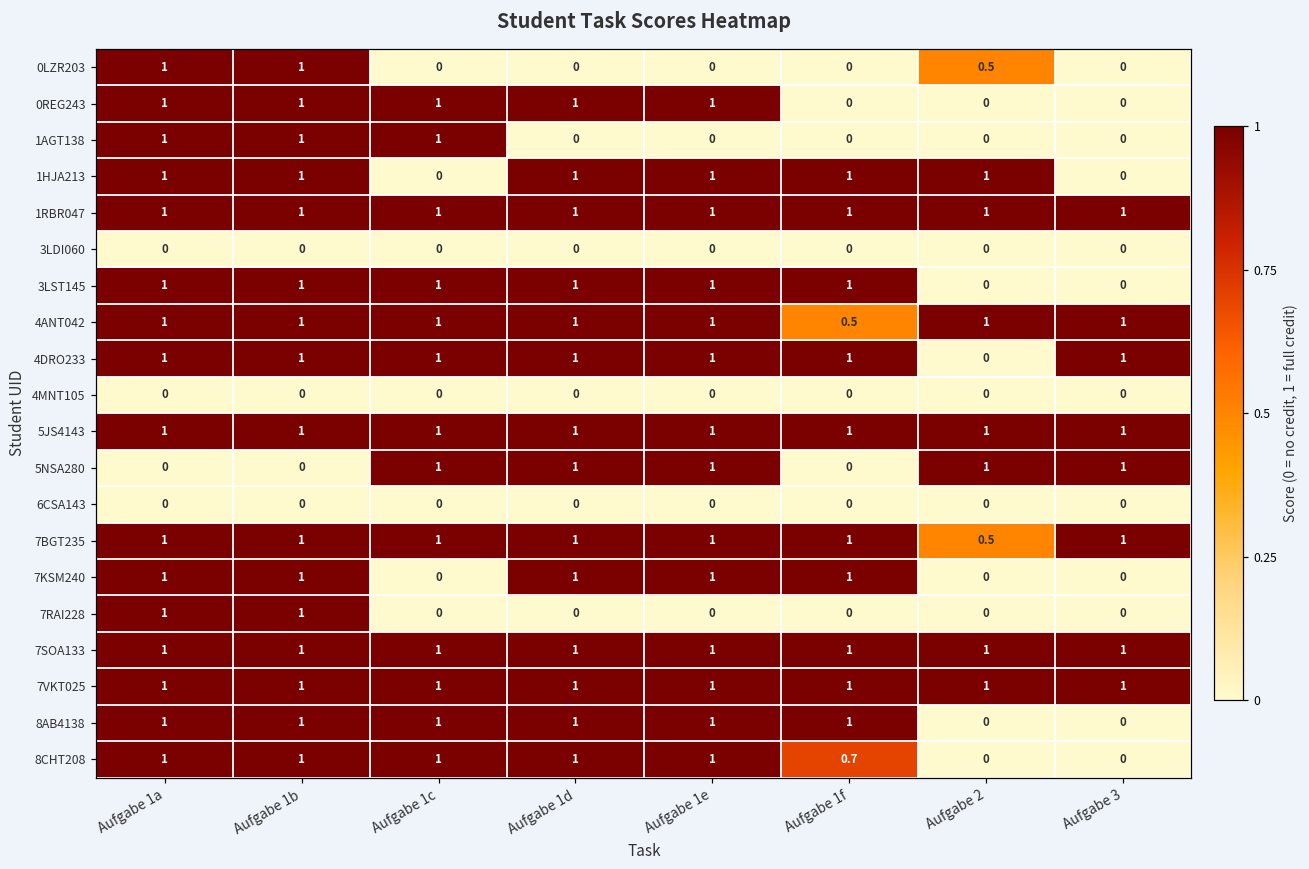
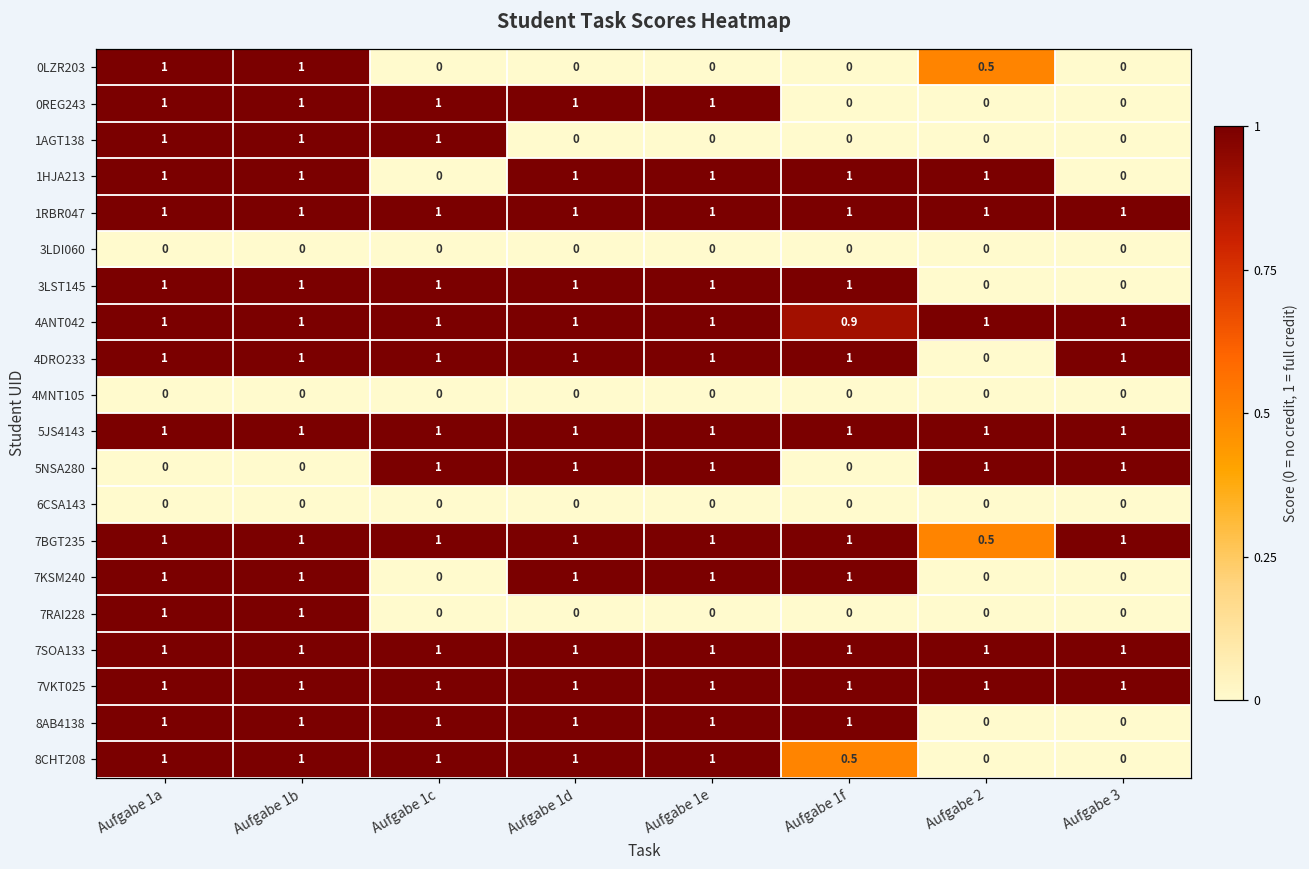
  {
    "0LZR203": {
      "Aufgabe 1a": 1,
      "Aufgabe 1b": 1,
      "Aufgabe 1c": 0,
      "Aufgabe 1d": 0,
      "Aufgabe 1e": 0,
      "Aufgabe 1f": 0,
      "Aufgabe 2": 0.5,
      "Aufgabe 3": 0
    },
    "0REG243": {
      "Aufgabe 1a": 1,
      "Aufgabe 1b": 1,
      "Aufgabe 1c": 1,
      "Aufgabe 1d": 1,
      "Aufgabe 1e": 1,
      "Aufgabe 1f": 0,
      "Aufgabe 2": 0,
      "Aufgabe 3": 0
    },
    "1AGT138": {
      "Aufgabe 1a": 1,
      "Aufgabe 1b": 1,
      "Aufgabe 1c": 1,
      "Aufgabe 1d": 0,
      "Aufgabe 1e": 0,
      "Aufgabe 1f": 0,
      "Aufgabe 2": 0,
      "Aufgabe 3": 0
    },
    "1HJA213": {
      "Aufgabe 1a": 1,
      "Aufgabe 1b": 1,
      "Aufgabe 1c": 0,
      "Aufgabe 1d": 1,
      "Aufgabe 1e": 1,
      "Aufgabe 1f": 1,
      "Aufgabe 2": 1,
      "Aufgabe 3": 0
    },
    "1RBR047": {
      "Aufgabe 1a": 1,
      "Aufgabe 1b": 1,
      "Aufgabe 1c": 1,
      "Aufgabe 1d": 1,
      "Aufgabe 1e": 1,
      "Aufgabe 1f": 1,
      "Aufgabe 2": 1,
      "Aufgabe 3": 1
    },
    "3LDI060": {
      "Aufgabe 1a": 0,
      "Aufgabe 1b": 0,
      "Aufgabe 1c": 0,
      "Aufgabe 1d": 0,
      "Aufgabe 1e": 0,
      "Aufgabe 1f": 0,
      "Aufgabe 2": 0,
      "Aufgabe 3": 0
    },
    "3LST145": {
      "Aufgabe 1a": 1,
      "Aufgabe 1b": 1,
      "Aufgabe 1c": 1,
      "Aufgabe 1d": 1,
      "Aufgabe 1e": 1,
      "Aufgabe 1f": 1,
      "Aufgabe 2": 0,
      "Aufgabe 3": 0
    },
    "4ANT042": {
      "Aufgabe 1a": 1,
      "Aufgabe 1b": 1,
      "Aufgabe 1c": 1,
      "Aufgabe 1d": 1,
      "Aufgabe 1e": 1,
-     "Aufgabe 1f": 0.5,
+     "Aufgabe 1f": 0.9,
      "Aufgabe 2": 1,
      "Aufgabe 3": 1
    },
    "4DRO233": {
      "Aufgabe 1a": 1,
      "Aufgabe 1b": 1,
      "Aufgabe 1c": 1,
      "Aufgabe 1d": 1,
      "Aufgabe 1e": 1,
      "Aufgabe 1f": 1,
      "Aufgabe 2": 0,
      "Aufgabe 3": 1
    },
    "4MNT105": {
      "Aufgabe 1a": 0,
      "Aufgabe 1b": 0,
      "Aufgabe 1c": 0,
      "Aufgabe 1d": 0,
      "Aufgabe 1e": 0,
      "Aufgabe 1f": 0,
      "Aufgabe 2": 0,
      "Aufgabe 3": 0
    },
    "5JS4143": {
      "Aufgabe 1a": 1,
      "Aufgabe 1b": 1,
      "Aufgabe 1c": 1,
      "Aufgabe 1d": 1,
      "Aufgabe 1e": 1,
      "Aufgabe 1f": 1,
      "Aufgabe 2": 1,
      "Aufgabe 3": 1
    },
    "5NSA280": {
      "Aufgabe 1a": 0,
      "Aufgabe 1b": 0,
      "Aufgabe 1c": 1,
      "Aufgabe 1d": 1,
      "Aufgabe 1e": 1,
      "Aufgabe 1f": 0,
      "Aufgabe 2": 1,
      "Aufgabe 3": 1
    },
    "6CSA143": {
      "Aufgabe 1a": 0,
      "Aufgabe 1b": 0,
      "Aufgabe 1c": 0,
      "Aufgabe 1d": 0,
      "Aufgabe 1e": 0,
      "Aufgabe 1f": 0,
      "Aufgabe 2": 0,
      "Aufgabe 3": 0
    },
    "7BGT235": {
      "Aufgabe 1a": 1,
      "Aufgabe 1b": 1,
      "Aufgabe 1c": 1,
      "Aufgabe 1d": 1,
      "Aufgabe 1e": 1,
      "Aufgabe 1f": 1,
      "Aufgabe 2": 0.5,
      "Aufgabe 3": 1
    },
    "7KSM240": {
      "Aufgabe 1a": 1,
      "Aufgabe 1b": 1,
      "Aufgabe 1c": 0,
      "Aufgabe 1d": 1,
      "Aufgabe 1e": 1,
      "Aufgabe 1f": 1,
      "Aufgabe 2": 0,
      "Aufgabe 3": 0
    },
    "7RAI228": {
      "Aufgabe 1a": 1,
      "Aufgabe 1b": 1,
      "Aufgabe 1c": 0,
      "Aufgabe 1d": 0,
      "Aufgabe 1e": 0,
      "Aufgabe 1f": 0,
      "Aufgabe 2": 0,
      "Aufgabe 3": 0
    },
    "7SOA133": {
      "Aufgabe 1a": 1,
      "Aufgabe 1b": 1,
      "Aufgabe 1c": 1,
      "Aufgabe 1d": 1,
      "Aufgabe 1e": 1,
      "Aufgabe 1f": 1,
      "Aufgabe 2": 1,
      "Aufgabe 3": 1
    },
    "7VKT025": {
      "Aufgabe 1a": 1,
      "Aufgabe 1b": 1,
      "Aufgabe 1c": 1,
      "Aufgabe 1d": 1,
      "Aufgabe 1e": 1,
      "Aufgabe 1f": 1,
      "Aufgabe 2": 1,
      "Aufgabe 3": 1
    },
    "8AB4138": {
      "Aufgabe 1a": 1,
      "Aufgabe 1b": 1,
      "Aufgabe 1c": 1,
      "Aufgabe 1d": 1,
      "Aufgabe 1e": 1,
      "Aufgabe 1f": 1,
      "Aufgabe 2": 0,
      "Aufgabe 3": 0
    },
    "8CHT208": {
      "Aufgabe 1a": 1,
      "Aufgabe 1b": 1,
      "Aufgabe 1c": 1,
      "Aufgabe 1d": 1,
      "Aufgabe 1e": 1,
-     "Aufgabe 1f": 0.7,
+     "Aufgabe 1f": 0.5,
      "Aufgabe 2": 0,
      "Aufgabe 3": 0
    }
  }
